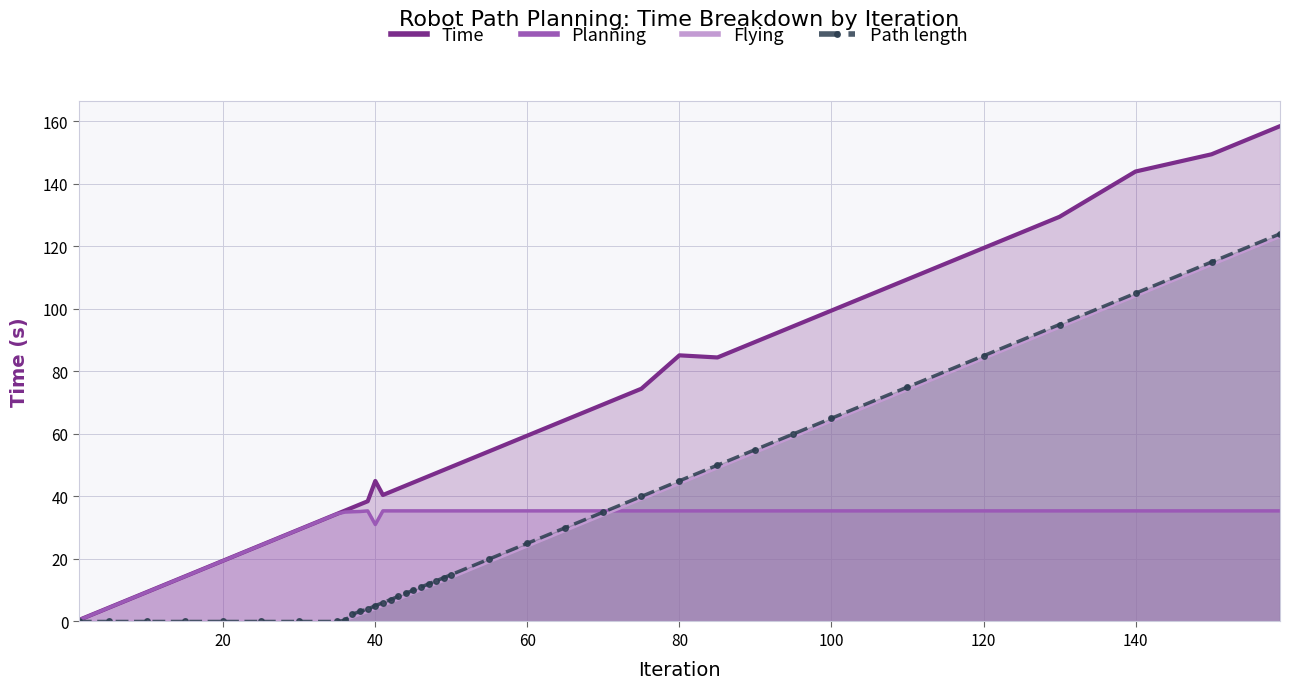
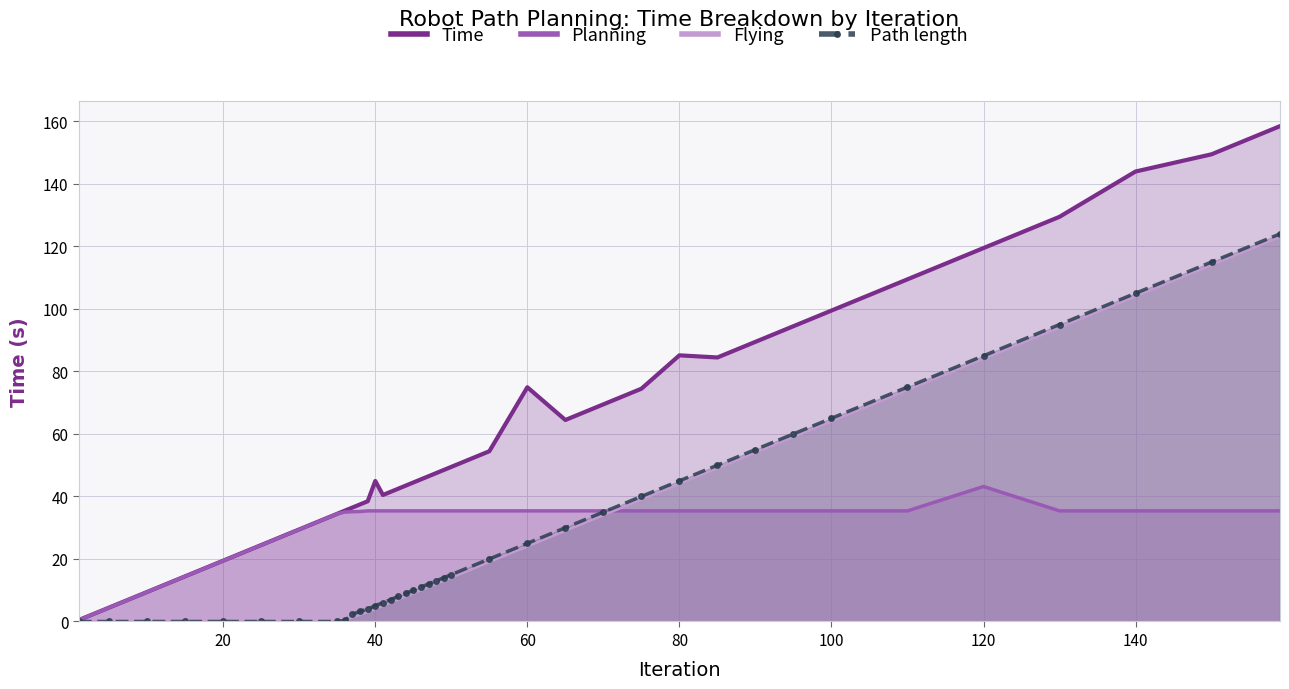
  {
    "Time": {
      "40": 45,
-     "60": 59,
+     "60": 75,
      "80": 85,
      "100": 99,
      "120": 119,
      "140": 144
    },
    "Planning": {
-     "40": 31,
+     "40": 35,
      "60": 35,
      "80": 35,
      "100": 35,
-     "120": 35,
+     "120": 43,
      "140": 35
    },
    "Flying": {
      "40": 4,
      "60": 24,
      "80": 44,
      "100": 64,
      "120": 84,
      "140": 104
    },
    "Path length": {
      "40": 5,
      "60": 25,
      "80": 45,
      "100": 65,
      "120": 85,
      "140": 105
    }
  }
